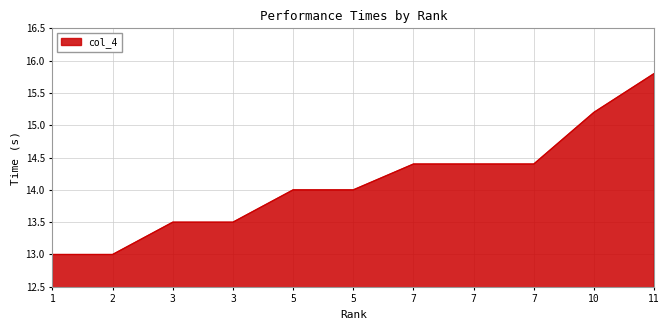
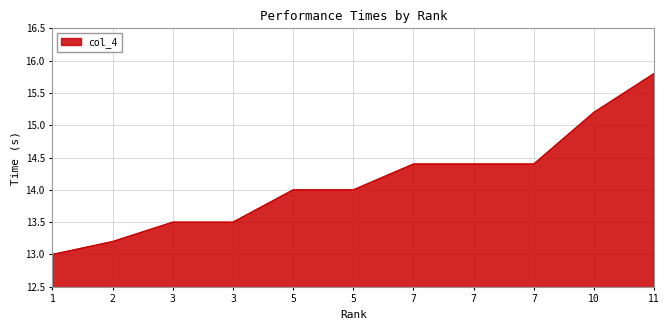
  {
    "1": 13.0,
-   "2": 13.0,
+   "2": 13.2,
    "10": 15.2,
    "11": 15.8
  }
